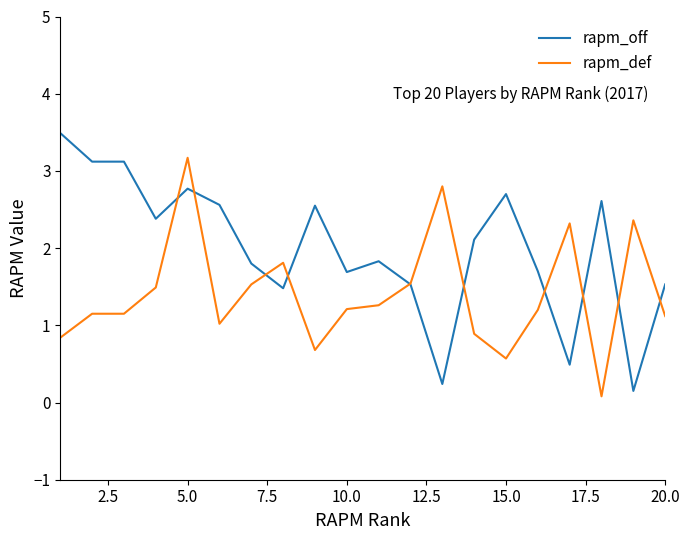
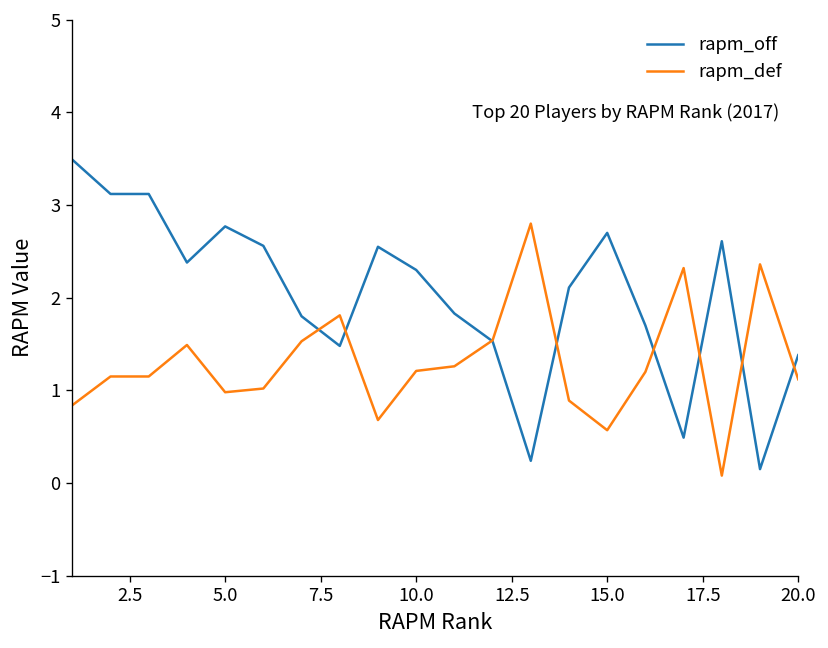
  {
    "rapm_off": {
      "5.0": 2.8,
-     "10.0": 1.7,
+     "10.0": 2.3,
      "15.0": 2.7,
-     "20.0": 1.5
+     "20.0": 1.4
    },
    "rapm_def": {
-     "5.0": 3.2,
+     "5.0": 1.0,
      "10.0": 1.2,
      "15.0": 0.6,
      "20.0": 1.1
    }
  }
